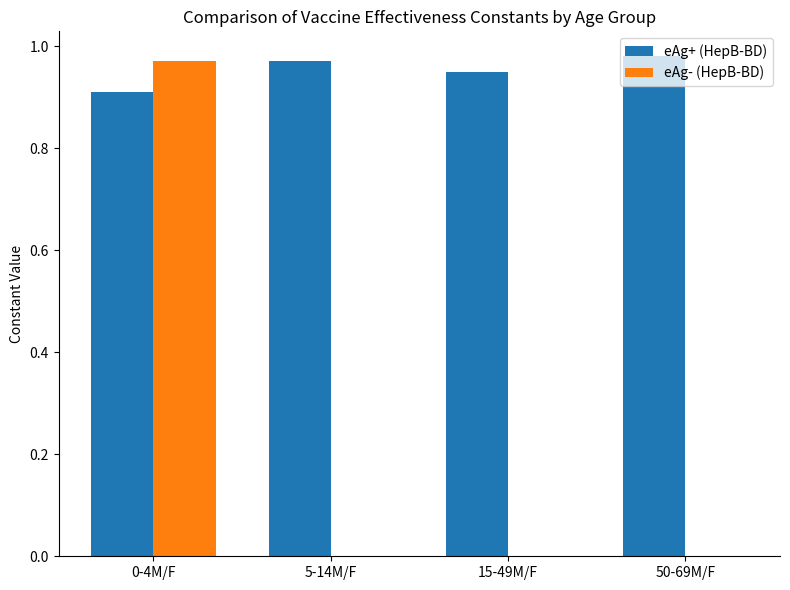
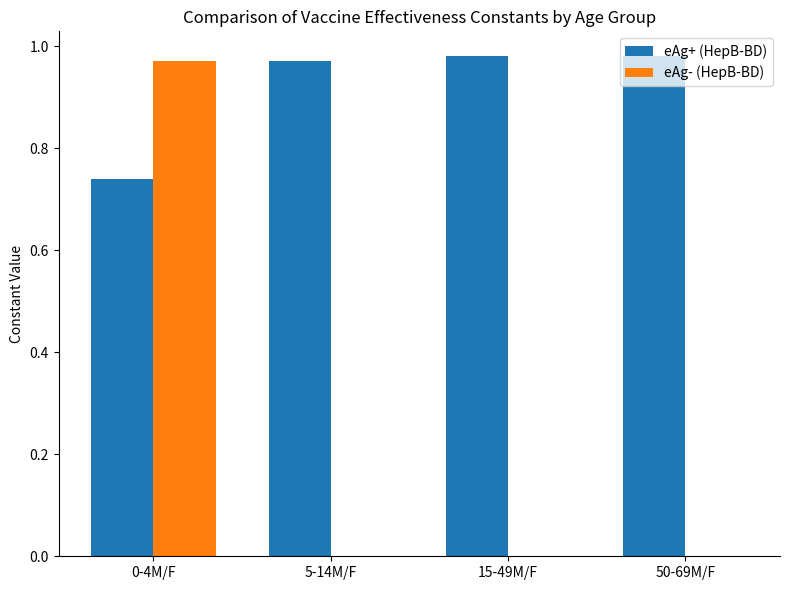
  {
    "eAg+ (HepB-BD)": {
-     "0-4M/F": 0.91,
+     "0-4M/F": 0.74,
      "5-14M/F": 0.97,
-     "15-49M/F": 0.95
+     "15-49M/F": 0.98
    },
    "eAg- (HepB-BD)": {
      "0-4M/F": 0.97,
      "5-14M/F": 0.00,
      "15-49M/F": 0.00,
      "50-69M/F": 0.00
    }
  }
